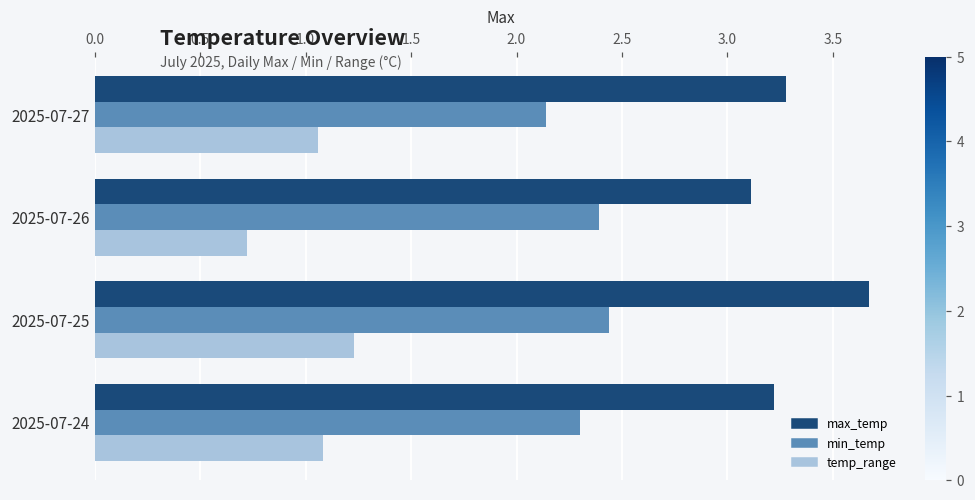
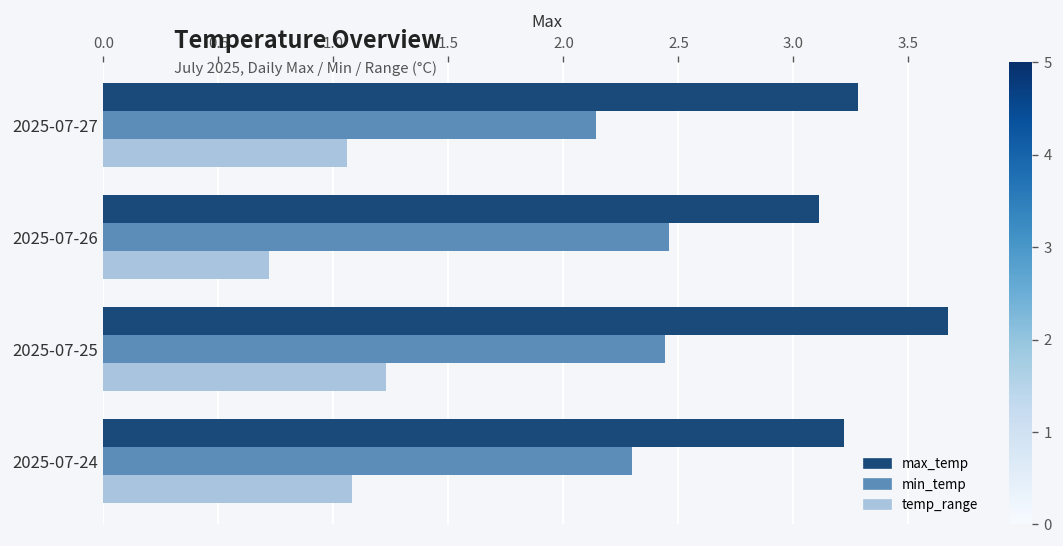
  {
    "max_temp": {
      "2025-07-27": 3.28,
      "2025-07-26": 3.11,
      "2025-07-25": 3.67,
      "2025-07-24": 3.22
    },
    "min_temp": {
      "2025-07-27": 2.14,
-     "2025-07-26": 2.39,
+     "2025-07-26": 2.46,
      "2025-07-25": 2.44,
      "2025-07-24": 2.30
    },
    "temp_range": {
      "2025-07-27": 1.06,
      "2025-07-26": 0.72,
      "2025-07-25": 1.23,
      "2025-07-24": 1.08
    }
  }
